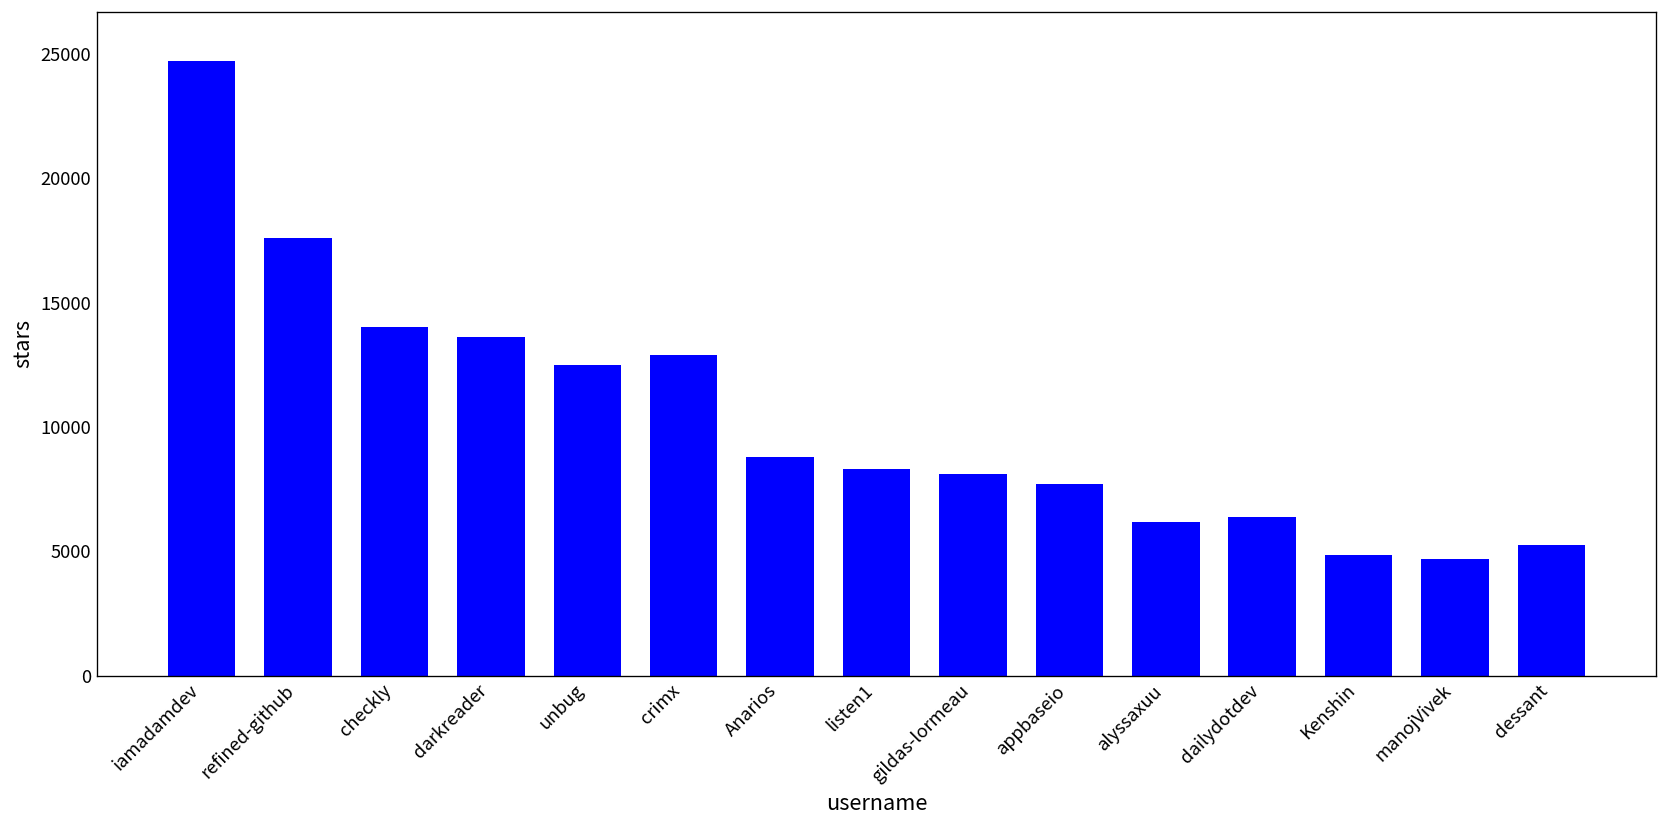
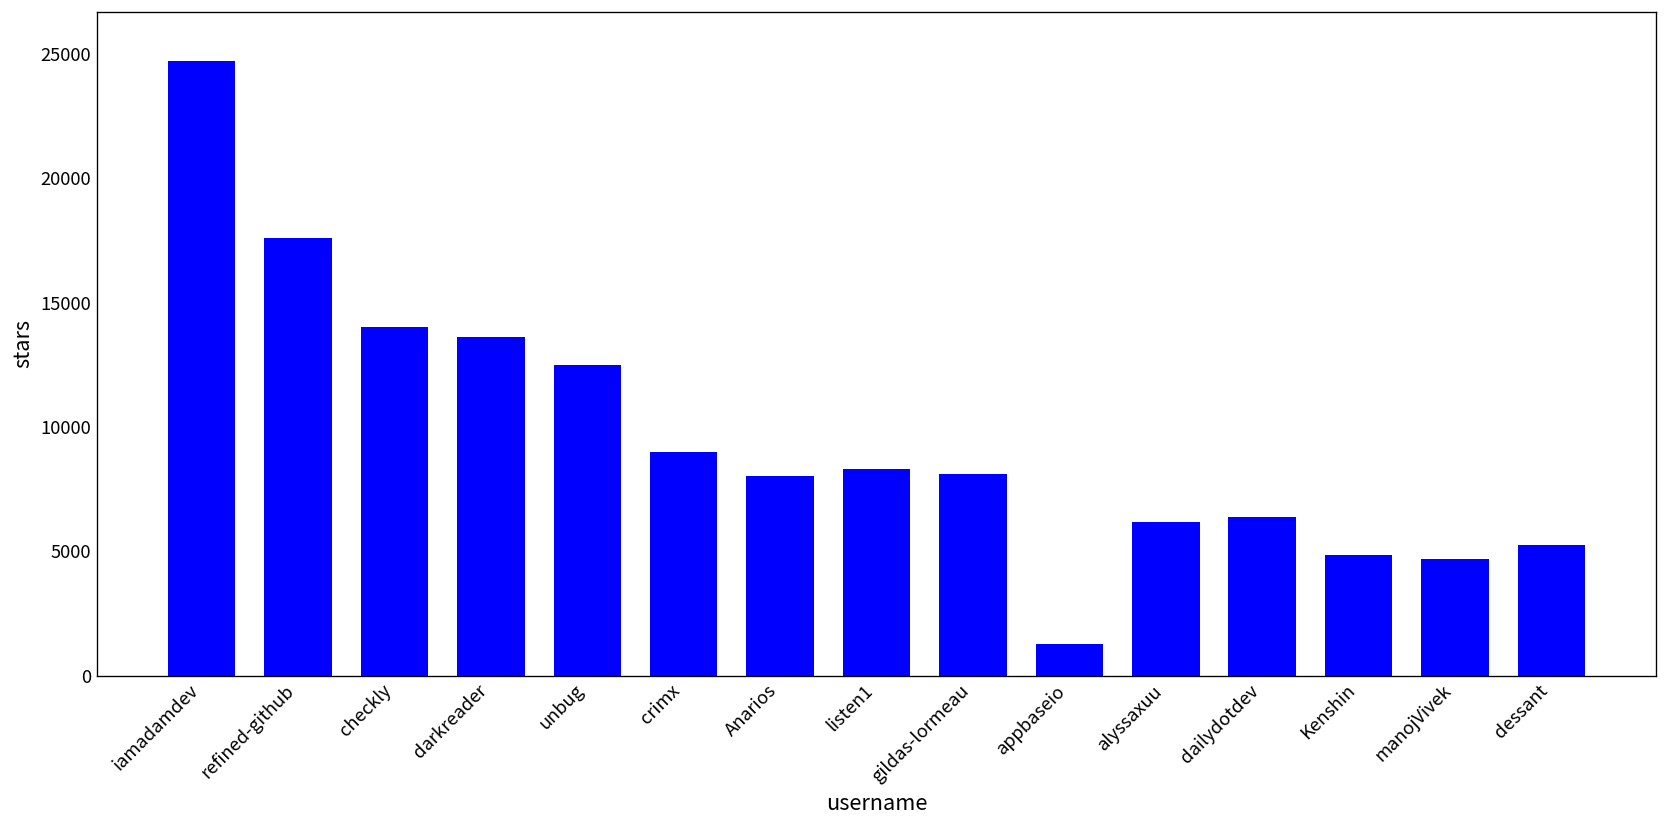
  {
    "iamadamdev": 24700,
    "refined-github": 17600,
    "checkly": 14000,
    "darkreader": 13600,
    "unbug": 12500,
-   "crimx": 12900,
-   "Anarios": 8800,
+   "crimx": 9000,
+   "Anarios": 8100,
    "listen1": 8300,
    "gildas-lormeau": 8100,
-   "appbaseio": 7700,
+   "appbaseio": 1300,
    "alyssaxuu": 6200,
    "dailydotdev": 6400,
    "Kenshin": 4900,
    "manojVivek": 4700,
    "dessant": 5300
  }
